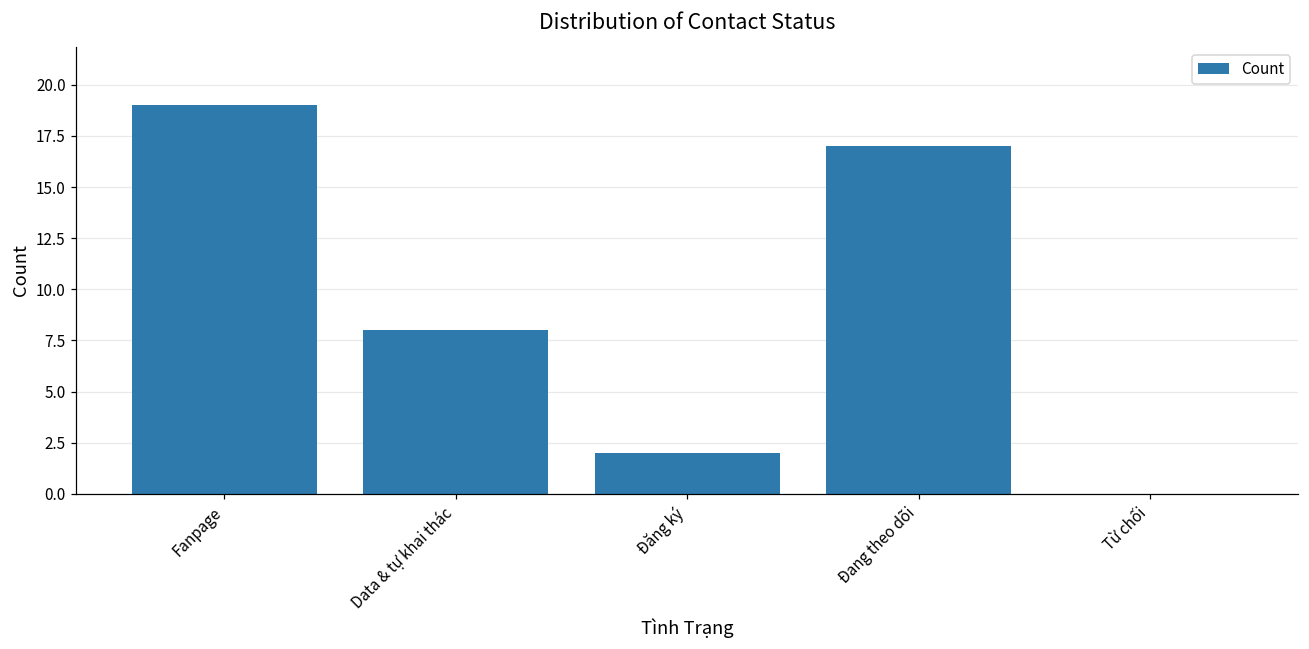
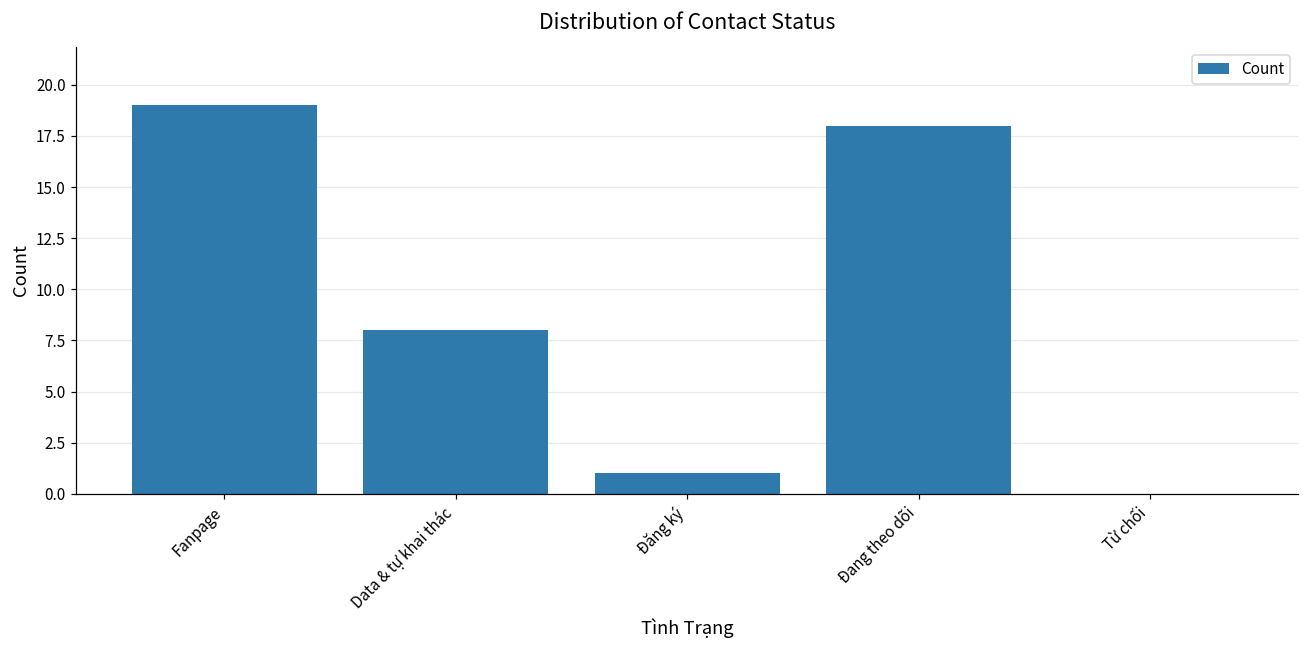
  {
    "Fanpage": 19,
    "Data & tự khai thác": 8,
-   "Đăng ký": 2,
-   "Đang theo dõi": 17,
+   "Đăng ký": 1,
+   "Đang theo dõi": 18,
    "Từ chối": 0
  }
